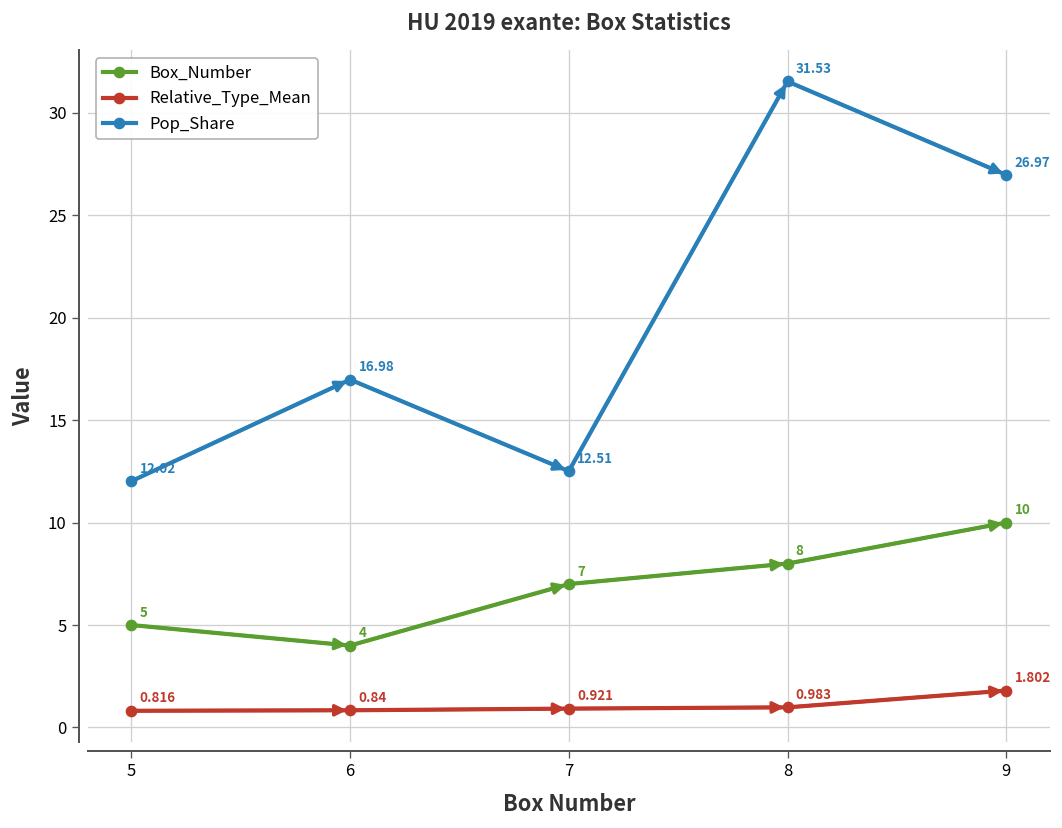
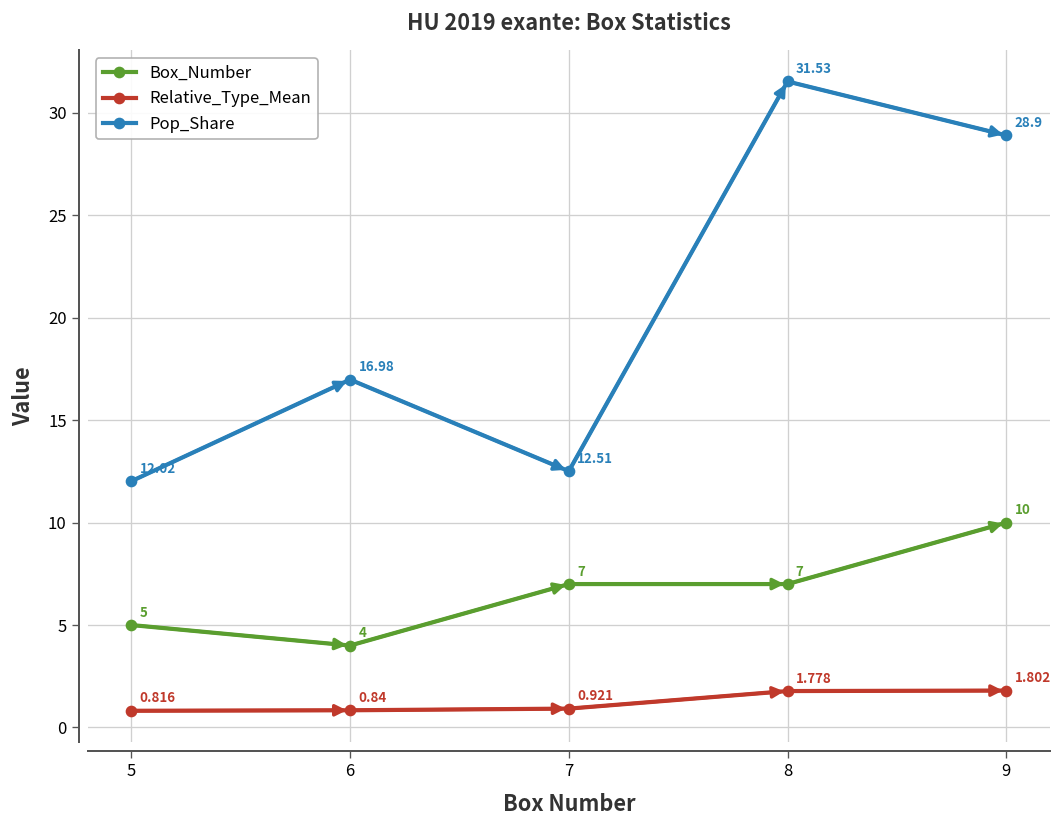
  {
    "Box_Number": {
      "5": 5,
      "6": 4,
      "7": 7,
-     "8": 8,
+     "8": 7,
      "9": 10
    },
    "Relative_Type_Mean": {
      "5": 0.816,
      "6": 0.84,
      "7": 0.921,
-     "8": 0.983,
+     "8": 1.778,
      "9": 1.802
    },
    "Pop_Share": {
      "5": 12.02,
      "6": 16.98,
      "7": 12.51,
      "8": 31.53,
-     "9": 26.97
+     "9": 28.9
    }
  }
